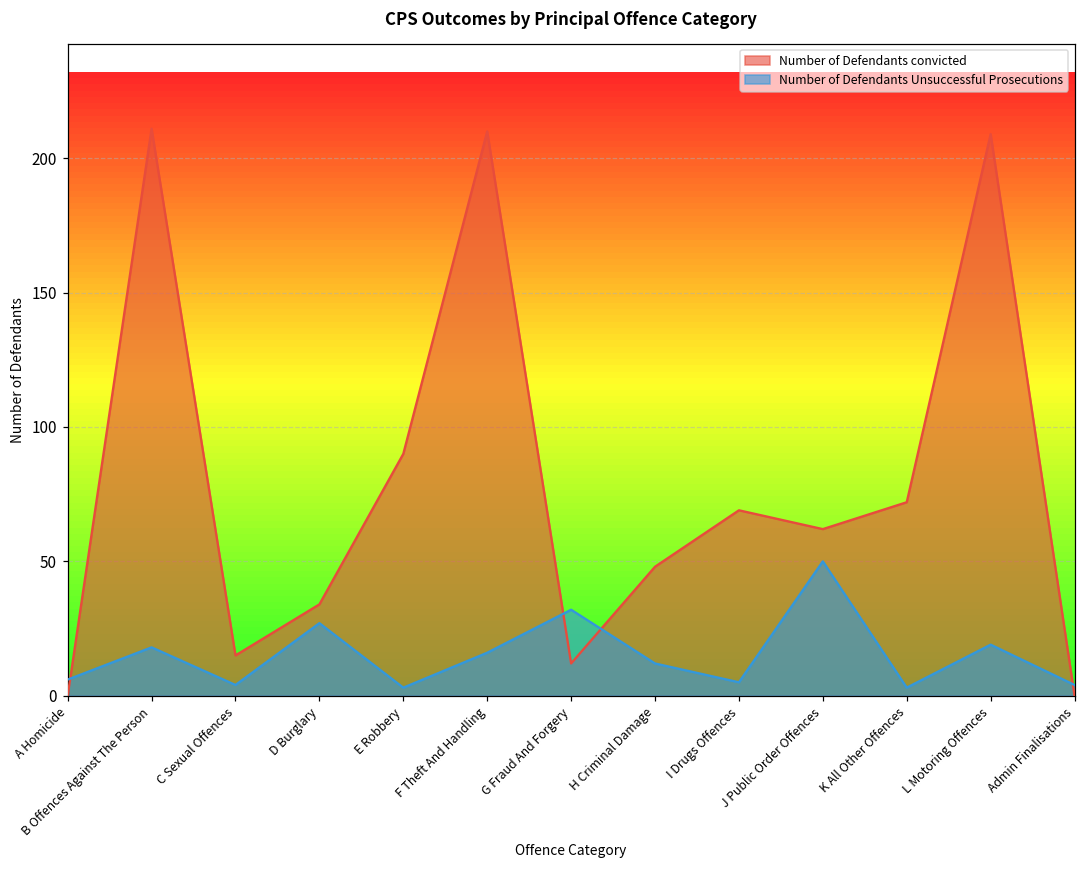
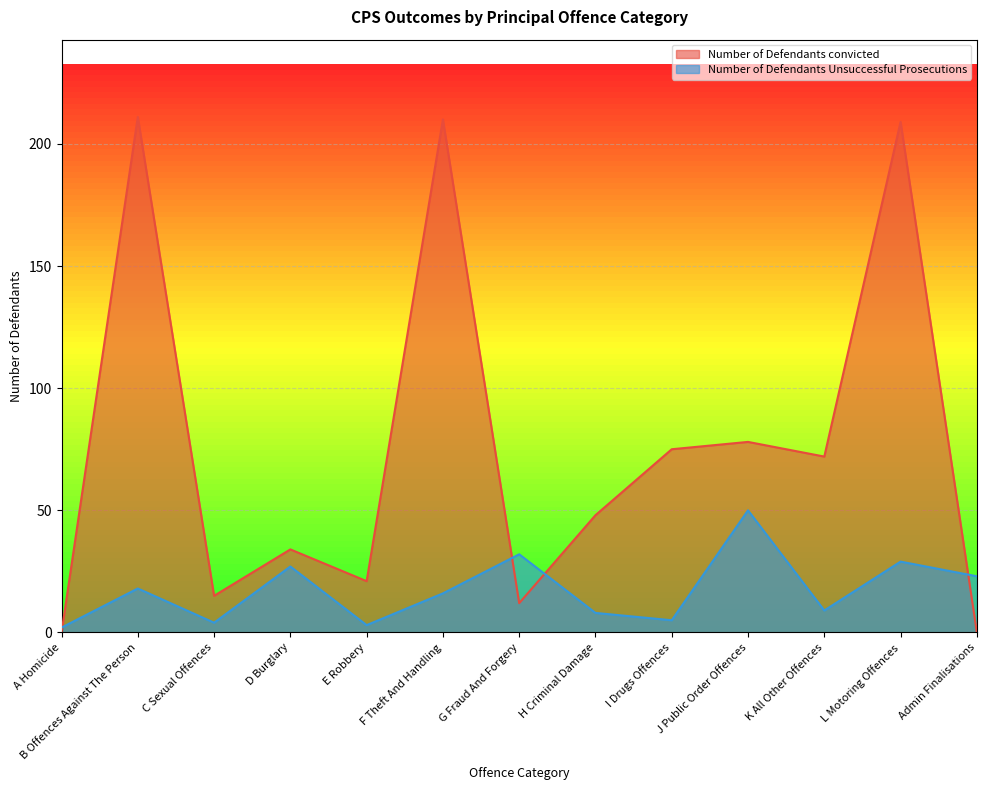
  {
    "Number of Defendants convicted": {
      "A Homicide": 0,
      "B Offences Against The Person": 211,
      "C Sexual Offences": 15,
      "D Burglary": 34,
-     "E Robbery": 90,
+     "E Robbery": 21,
      "F Theft And Handling": 210,
      "G Fraud And Forgery": 12,
      "H Criminal Damage": 48,
-     "I Drugs Offences": 69,
-     "J Public Order Offences": 62,
+     "I Drugs Offences": 75,
+     "J Public Order Offences": 78,
      "K All Other Offences": 72,
      "L Motoring Offences": 209,
      "Admin Finalisations": 0
    },
    "Number of Defendants Unsuccessful Prosecutions": {
-     "A Homicide": 6,
+     "A Homicide": 2,
      "B Offences Against The Person": 18,
      "C Sexual Offences": 4,
      "D Burglary": 27,
      "E Robbery": 3,
      "F Theft And Handling": 16,
      "G Fraud And Forgery": 32,
-     "H Criminal Damage": 12,
+     "H Criminal Damage": 8,
      "I Drugs Offences": 5,
      "J Public Order Offences": 50,
-     "K All Other Offences": 3,
-     "L Motoring Offences": 19,
-     "Admin Finalisations": 4
+     "K All Other Offences": 9,
+     "L Motoring Offences": 29,
+     "Admin Finalisations": 23
    }
  }
